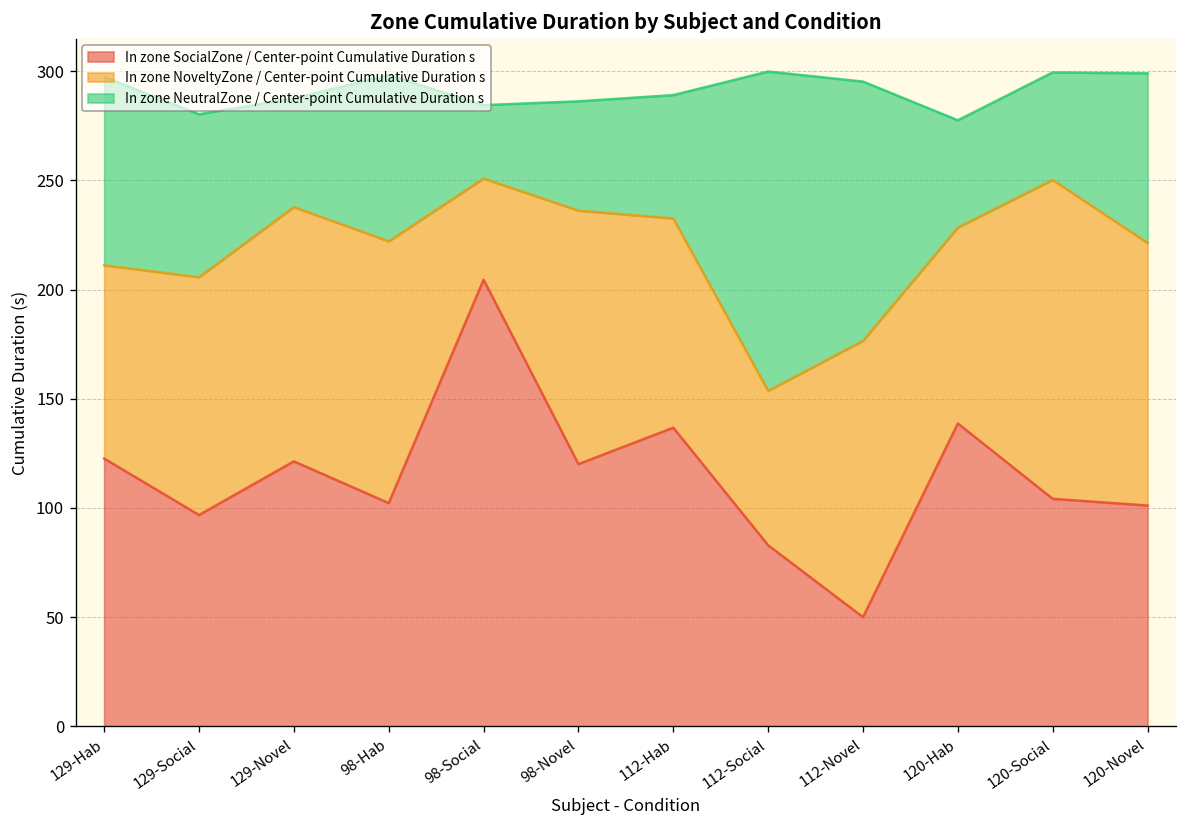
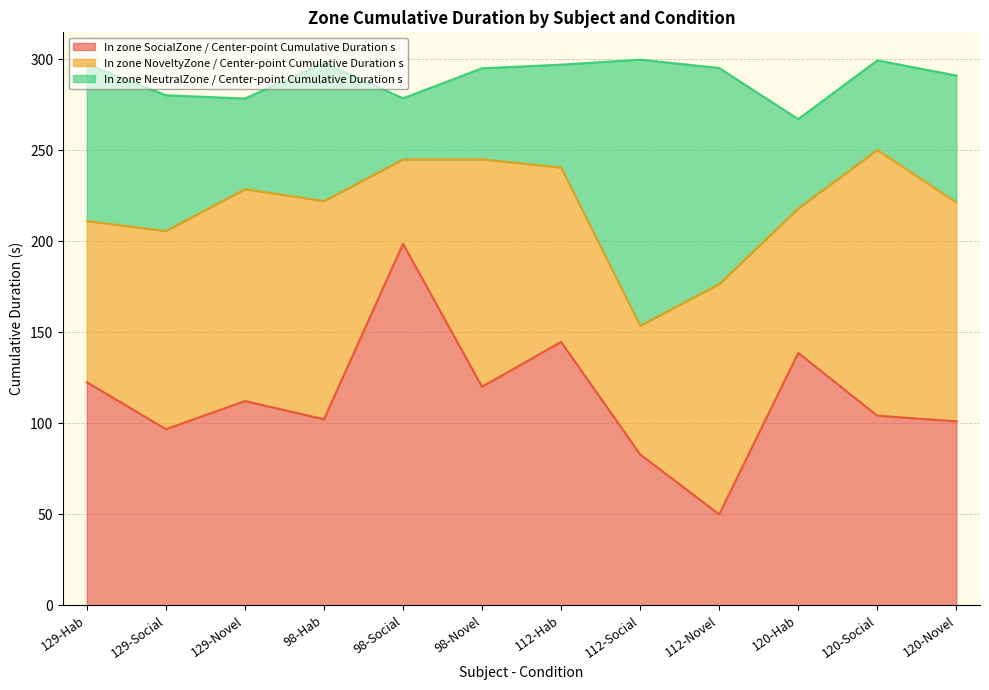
  {
    "In zone SocialZone / Center-point Cumulative Duration s": {
      "129-Hab": 123,
      "129-Social": 97,
-     "129-Novel": 121,
+     "129-Novel": 112,
      "98-Hab": 102,
-     "98-Social": 205,
+     "98-Social": 199,
      "98-Novel": 120,
-     "112-Hab": 137,
+     "112-Hab": 145,
      "112-Social": 83,
      "112-Novel": 50,
      "120-Hab": 139,
      "120-Social": 104,
      "120-Novel": 101
    },
    "In zone NoveltyZone / Center-point Cumulative Duration s": {
      "129-Hab": 89,
      "129-Social": 109,
      "129-Novel": 116,
      "98-Hab": 120,
      "98-Social": 46,
-     "98-Novel": 116,
+     "98-Novel": 125,
      "112-Hab": 96,
      "112-Social": 71,
      "112-Novel": 127,
-     "120-Hab": 90,
+     "120-Hab": 79,
      "120-Social": 146,
      "120-Novel": 120
    },
    "In zone NeutralZone / Center-point Cumulative Duration s": {
      "129-Social": 75,
      "98-Novel": 50,
      "112-Hab": 57,
      "112-Social": 146,
      "112-Novel": 119,
      "120-Hab": 49,
      "120-Social": 49,
-     "120-Novel": 78
+     "120-Novel": 70
    }
  }
